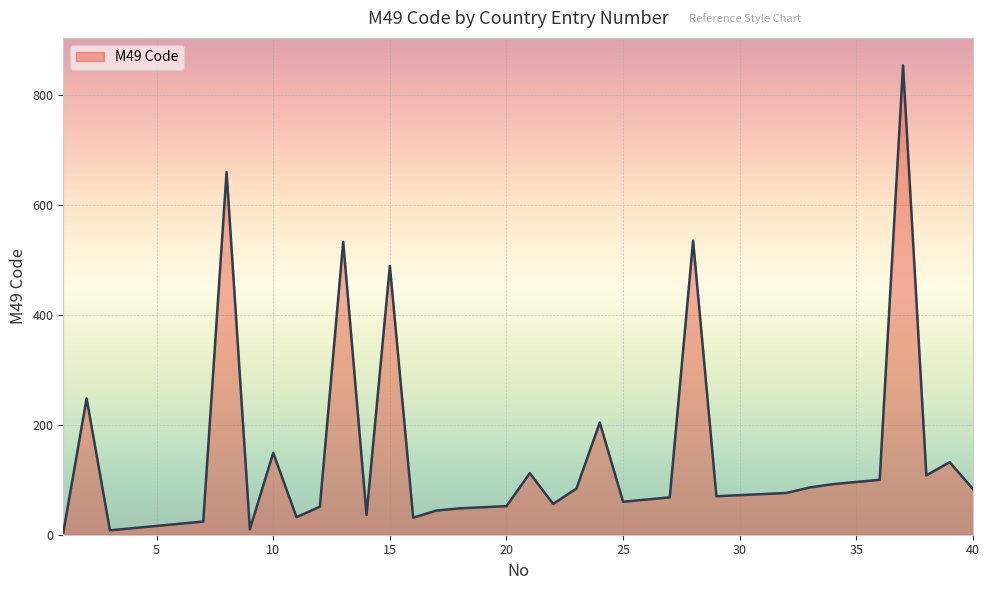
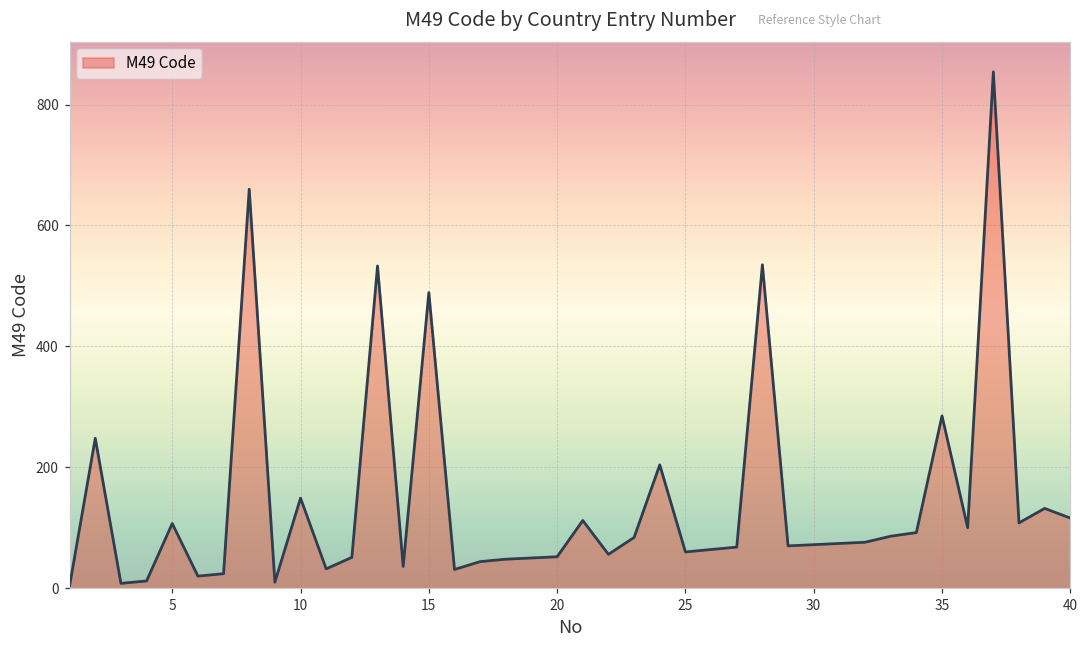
  {
-   "5": 20,
+   "5": 110,
    "10": 150,
    "15": 490,
    "20": 50,
    "25": 60,
    "30": 70,
-   "35": 100,
-   "40": 80
+   "35": 290,
+   "40": 120
  }
